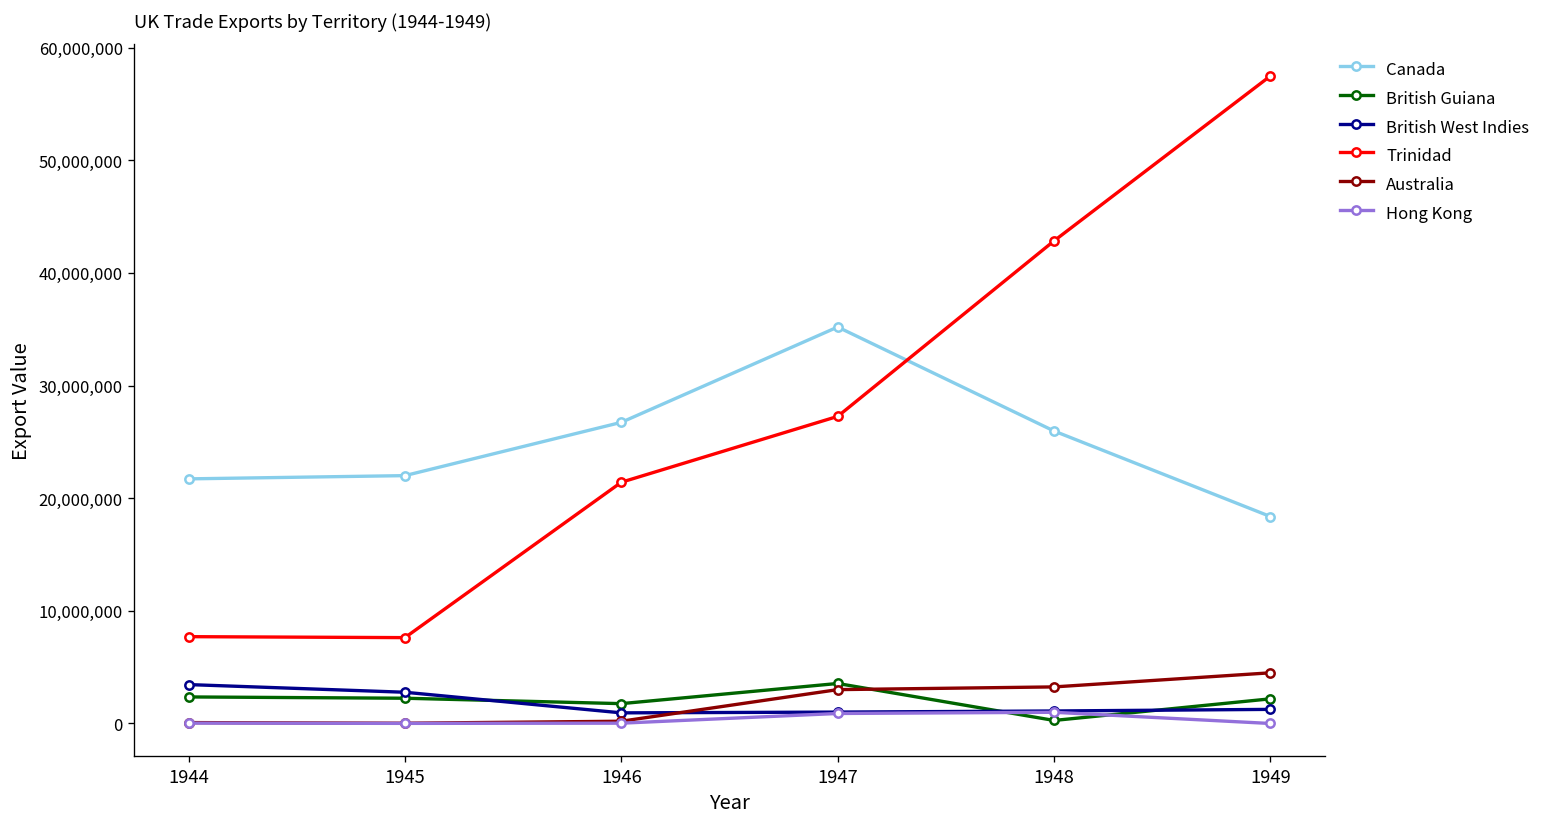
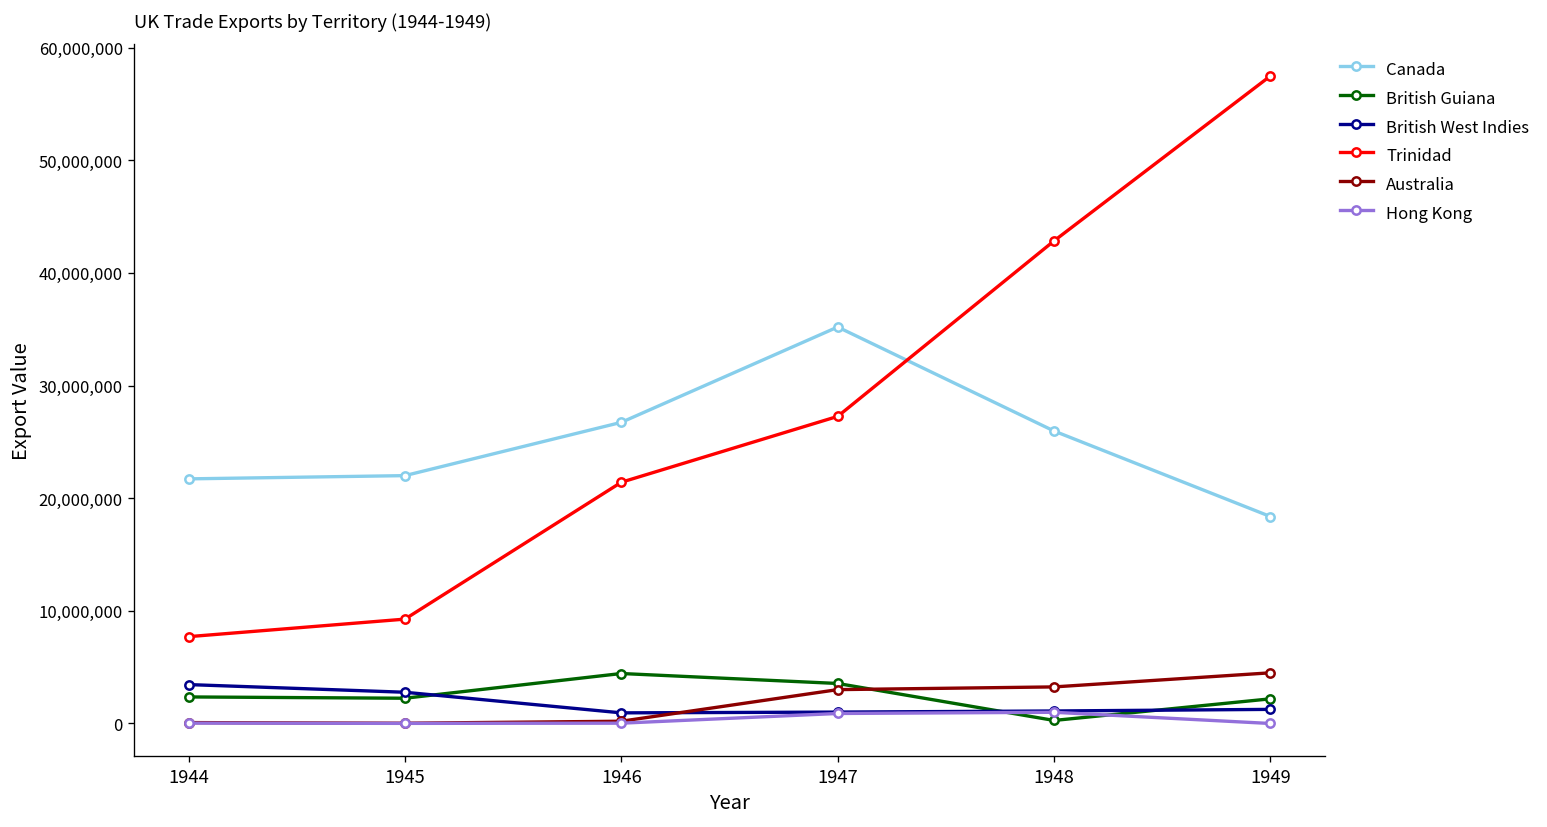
  {
    "Canada": {
      "1944": "22,000,000",
      "1945": "22,000,000",
      "1946": "27,000,000",
      "1947": "35,000,000",
      "1948": "26,000,000",
      "1949": "18,000,000"
    },
    "British Guiana": {
      "1944": "2,000,000",
      "1945": "2,000,000",
-     "1946": "2,000,000",
+     "1946": "4,000,000",
      "1947": "4,000,000",
      "1948": "0",
      "1949": "2,000,000"
    },
    "British West Indies": {
      "1944": "3,000,000",
      "1945": "3,000,000",
      "1946": "1,000,000",
      "1949": "1,000,000"
    },
    "Trinidad": {
      "1944": "8,000,000",
-     "1945": "8,000,000",
+     "1945": "9,000,000",
      "1946": "21,000,000",
      "1947": "27,000,000",
      "1948": "43,000,000",
      "1949": "57,000,000"
    },
    "Australia": {
      "1947": "3,000,000",
      "1948": "3,000,000",
      "1949": "4,000,000"
    },
    "Hong Kong": {
      "1949": "0"
    }
  }
